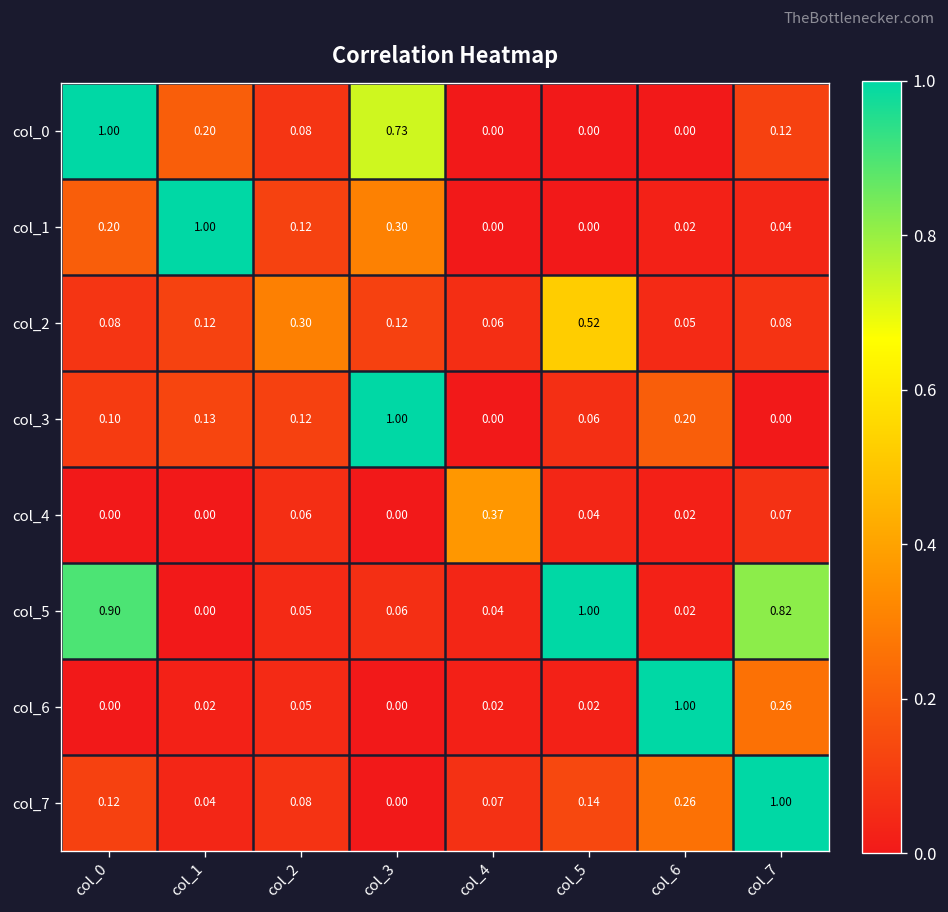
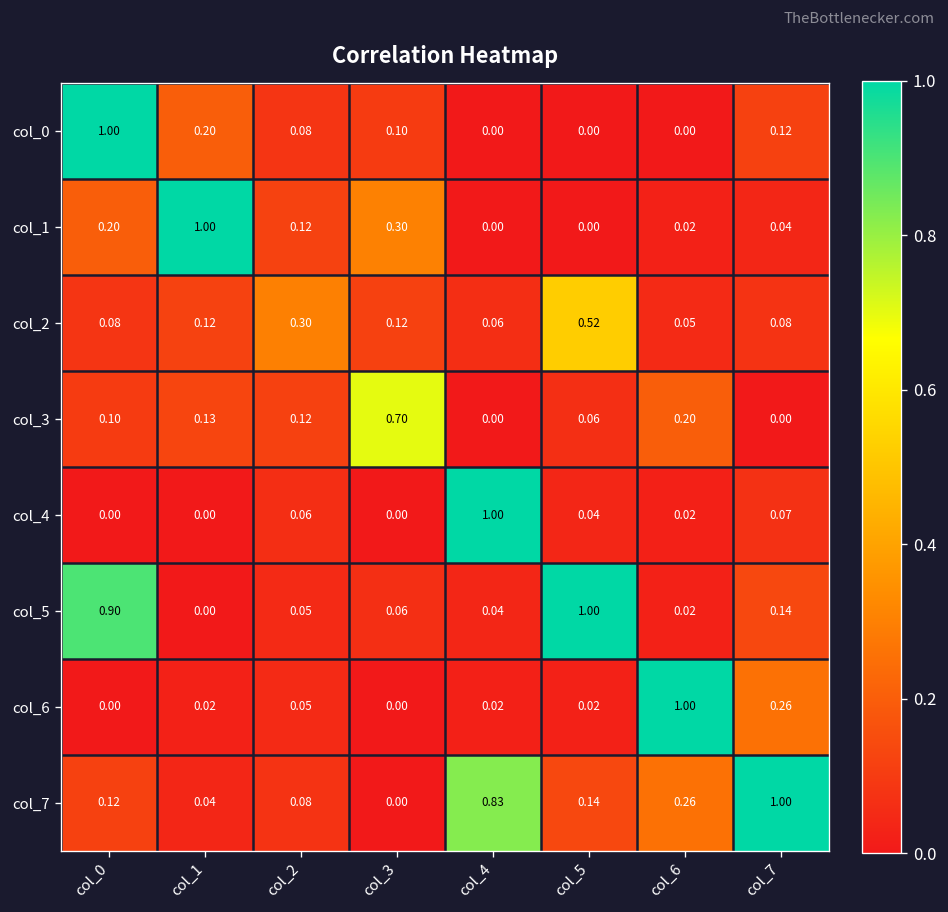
  {
    "col_0": {
      "col_0": 1.00,
      "col_1": 0.20,
      "col_2": 0.08,
-     "col_3": 0.73,
+     "col_3": 0.10,
      "col_4": 0.00,
      "col_5": 0.00,
      "col_6": 0.00,
      "col_7": 0.12
    },
    "col_1": {
      "col_0": 0.20,
      "col_1": 1.00,
      "col_2": 0.12,
      "col_3": 0.30,
      "col_4": 0.00,
      "col_5": 0.00,
      "col_6": 0.02,
      "col_7": 0.04
    },
    "col_2": {
      "col_0": 0.08,
      "col_1": 0.12,
      "col_2": 0.30,
      "col_3": 0.12,
      "col_4": 0.06,
      "col_5": 0.52,
      "col_6": 0.05,
      "col_7": 0.08
    },
    "col_3": {
      "col_0": 0.10,
      "col_1": 0.13,
      "col_2": 0.12,
-     "col_3": 1.00,
+     "col_3": 0.70,
      "col_4": 0.00,
      "col_5": 0.06,
      "col_6": 0.20,
      "col_7": 0.00
    },
    "col_4": {
      "col_0": 0.00,
      "col_1": 0.00,
      "col_2": 0.06,
      "col_3": 0.00,
-     "col_4": 0.37,
+     "col_4": 1.00,
      "col_5": 0.04,
      "col_6": 0.02,
      "col_7": 0.07
    },
    "col_5": {
      "col_0": 0.90,
      "col_1": 0.00,
      "col_2": 0.05,
      "col_3": 0.06,
      "col_4": 0.04,
      "col_5": 1.00,
      "col_6": 0.02,
-     "col_7": 0.82
+     "col_7": 0.14
    },
    "col_6": {
      "col_0": 0.00,
      "col_1": 0.02,
      "col_2": 0.05,
      "col_3": 0.00,
      "col_4": 0.02,
      "col_5": 0.02,
      "col_6": 1.00,
      "col_7": 0.26
    },
    "col_7": {
      "col_0": 0.12,
      "col_1": 0.04,
      "col_2": 0.08,
      "col_3": 0.00,
-     "col_4": 0.07,
+     "col_4": 0.83,
      "col_5": 0.14,
      "col_6": 0.26,
      "col_7": 1.00
    }
  }
